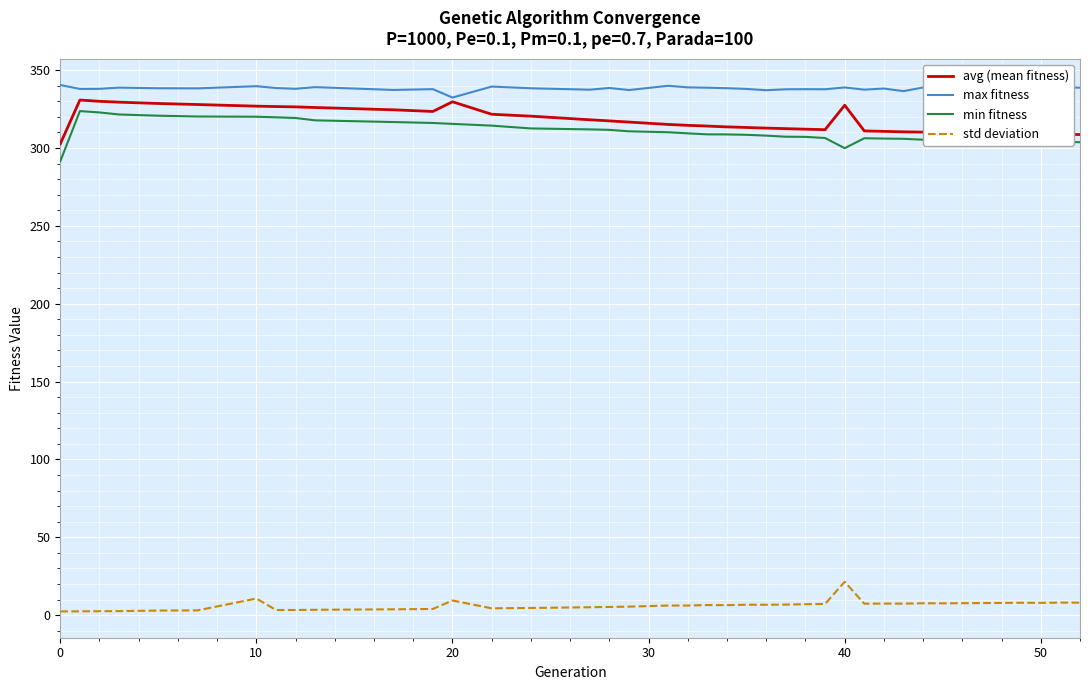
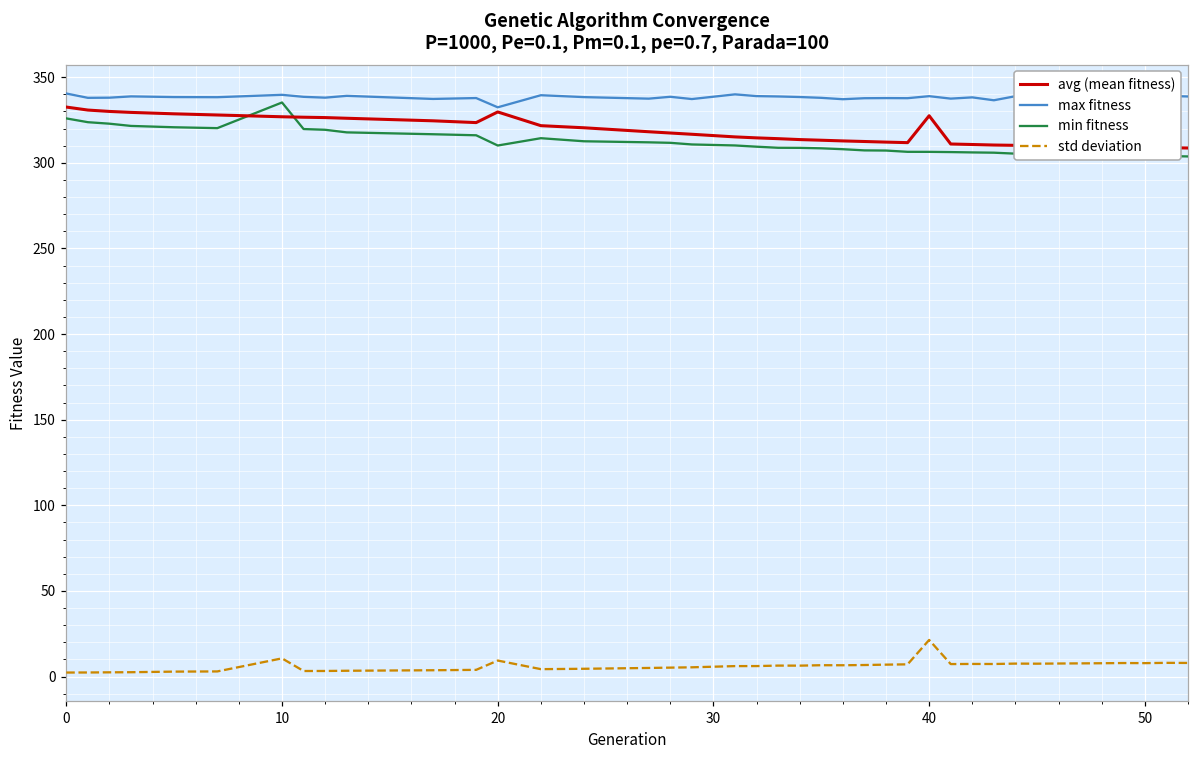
  {
    "avg (mean fitness)": {
-     "0": 303,
+     "0": 333,
      "10": 327,
      "20": 330,
      "40": 327
    },
    "max fitness": {
      "0": 340,
      "10": 340,
      "20": 332,
      "40": 339
    },
    "min fitness": {
-     "0": 291,
-     "10": 320,
-     "20": 316,
-     "40": 300
+     "0": 326,
+     "10": 335,
+     "20": 310,
+     "40": 306
    },
    "std deviation": {
      "0": 2,
      "10": 11,
      "20": 9,
      "40": 21,
      "50": 8
    }
  }
